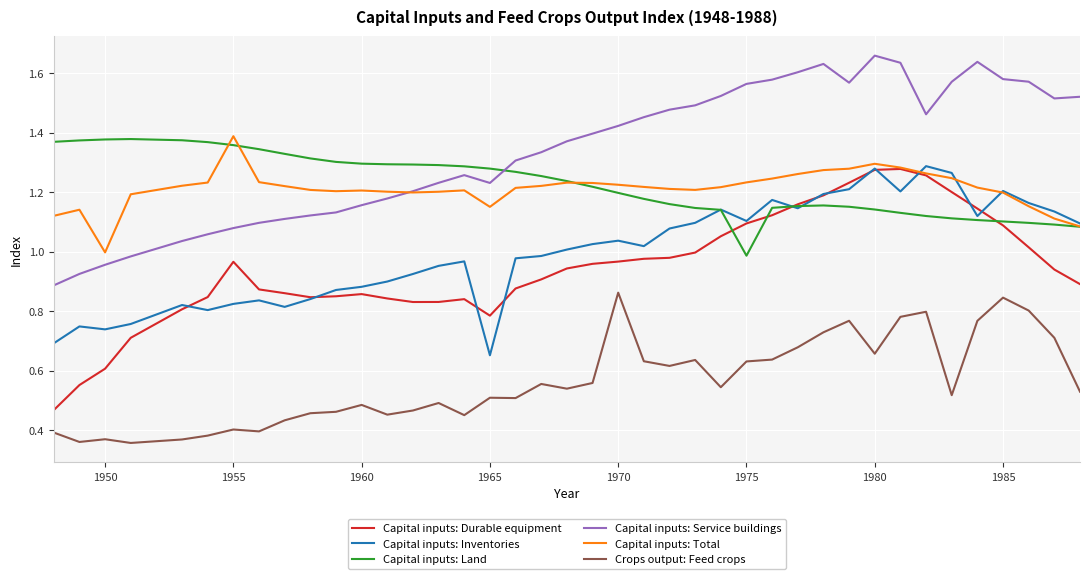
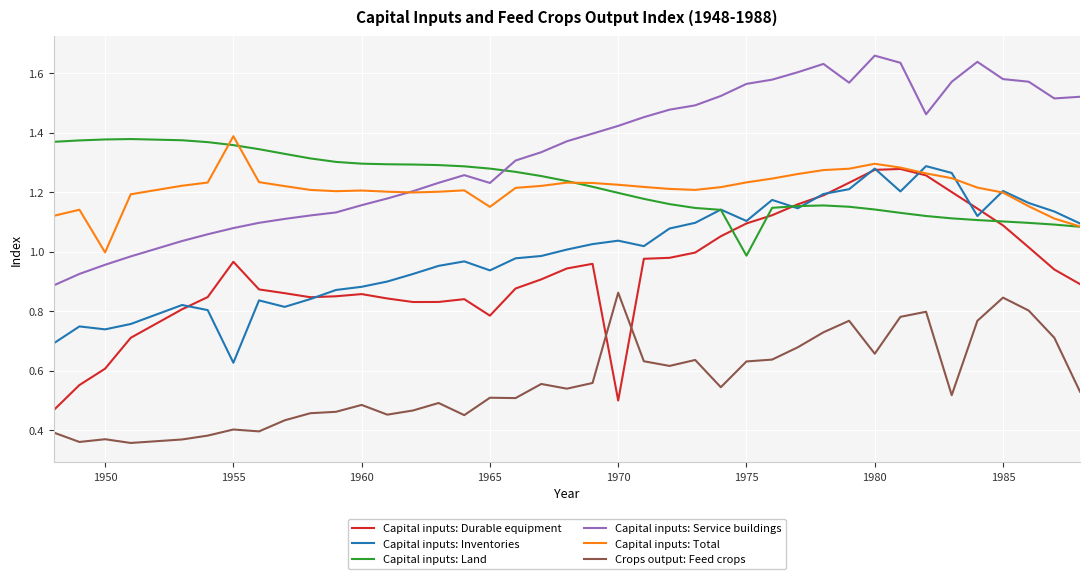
  {
    "Capital inputs: Durable equipment": {
      "1950": 0.61,
      "1955": 0.97,
      "1960": 0.86,
      "1965": 0.78,
-     "1970": 0.97,
+     "1970": 0.50,
      "1985": 1.09
    },
    "Capital inputs: Inventories": {
      "1950": 0.74,
-     "1955": 0.82,
+     "1955": 0.63,
      "1960": 0.88,
-     "1965": 0.65,
+     "1965": 0.94,
      "1970": 1.04
    },
    "Capital inputs: Land": {
      "1950": 1.38,
      "1955": 1.36,
      "1960": 1.30,
      "1965": 1.28,
      "1970": 1.20,
      "1975": 0.99,
      "1980": 1.14,
      "1985": 1.10
    },
    "Capital inputs: Service buildings": {
      "1950": 0.96,
      "1955": 1.08,
      "1960": 1.16,
      "1965": 1.23,
      "1970": 1.42,
      "1975": 1.56,
      "1980": 1.66,
      "1985": 1.58
    },
    "Capital inputs: Total": {
      "1950": 1.00,
      "1955": 1.39,
      "1960": 1.21,
      "1965": 1.15,
      "1970": 1.22,
      "1975": 1.23,
      "1980": 1.30
    },
    "Crops output: Feed crops": {
      "1950": 0.37,
      "1955": 0.40,
      "1960": 0.48,
      "1965": 0.51,
      "1970": 0.86,
      "1975": 0.63,
      "1980": 0.66,
      "1985": 0.85
    }
  }
